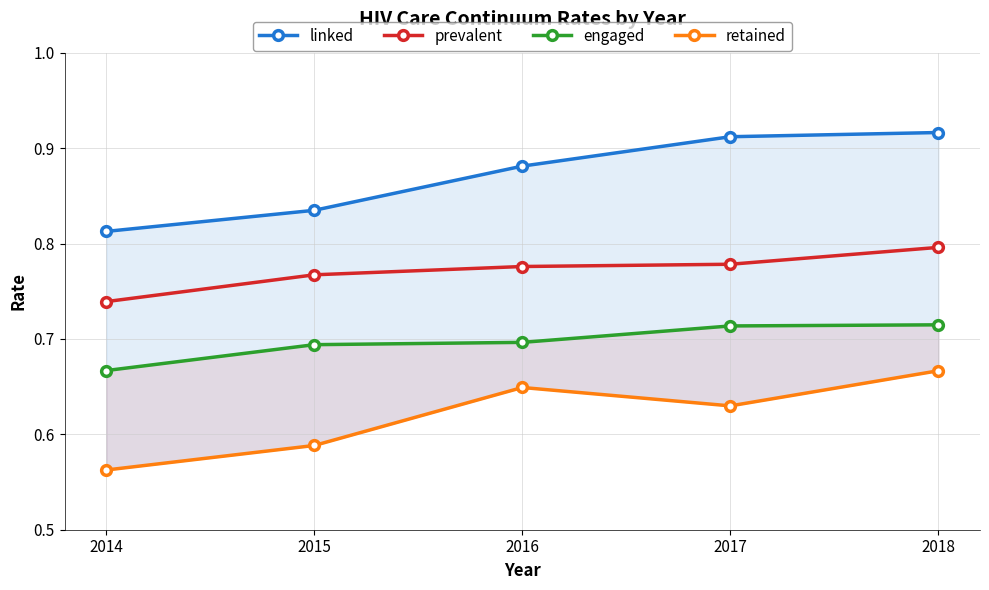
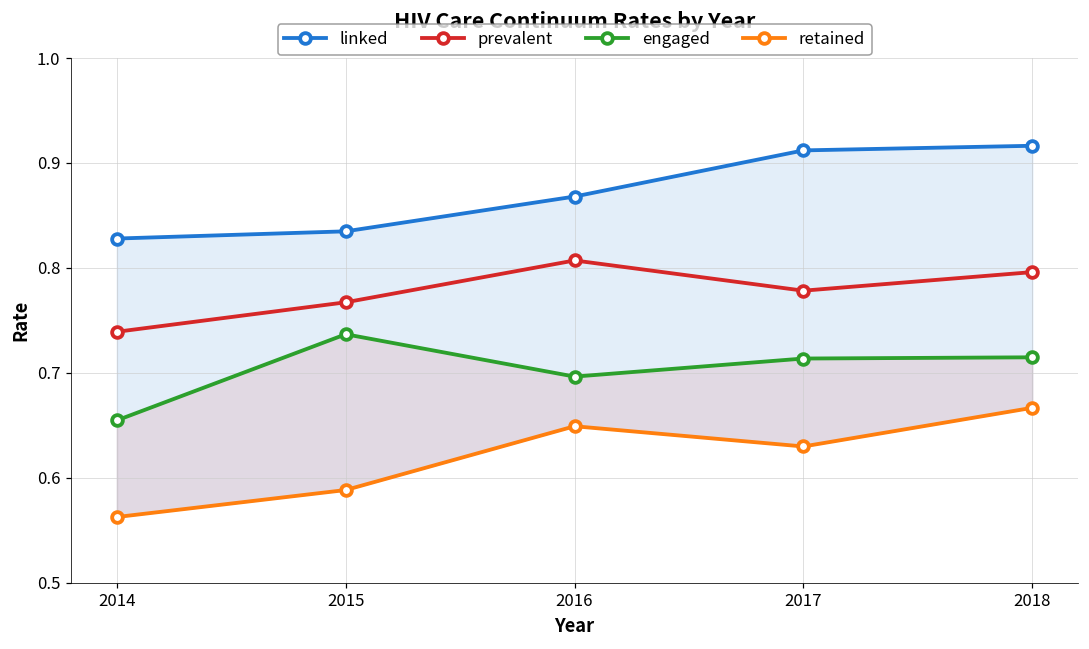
  {
    "linked": {
-     "2014": 0.81,
+     "2014": 0.83,
      "2015": 0.83,
-     "2016": 0.88,
+     "2016": 0.87,
      "2017": 0.91,
      "2018": 0.92
    },
    "prevalent": {
      "2014": 0.74,
      "2015": 0.77,
-     "2016": 0.78,
+     "2016": 0.81,
      "2017": 0.78,
      "2018": 0.80
    },
    "engaged": {
-     "2014": 0.67,
-     "2015": 0.69,
+     "2014": 0.65,
+     "2015": 0.74,
      "2016": 0.70,
      "2017": 0.71,
      "2018": 0.71
    },
    "retained": {
      "2014": 0.56,
      "2015": 0.59,
      "2016": 0.65,
      "2017": 0.63,
      "2018": 0.67
    }
  }
